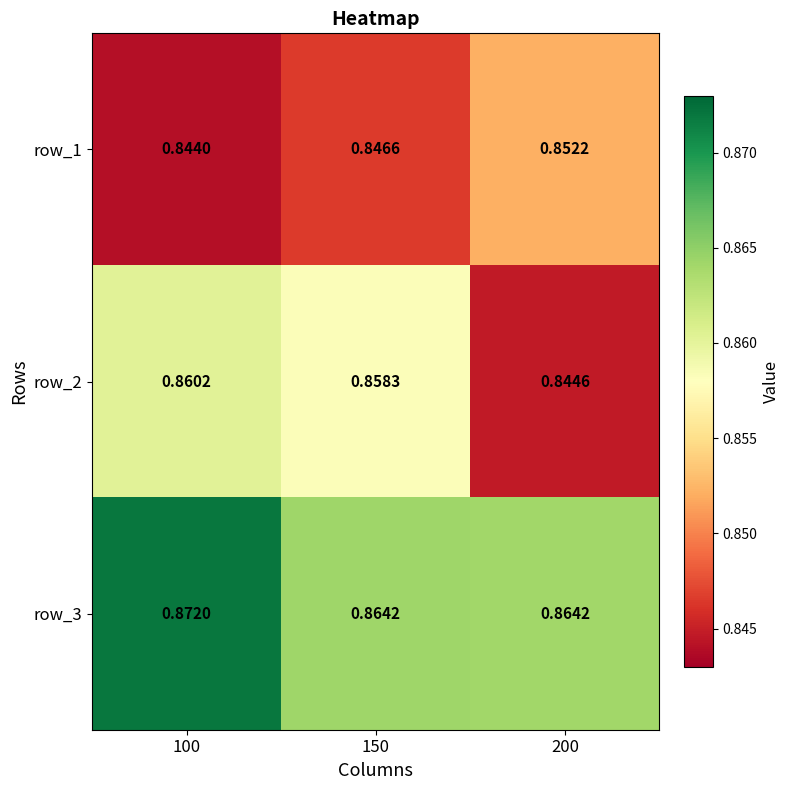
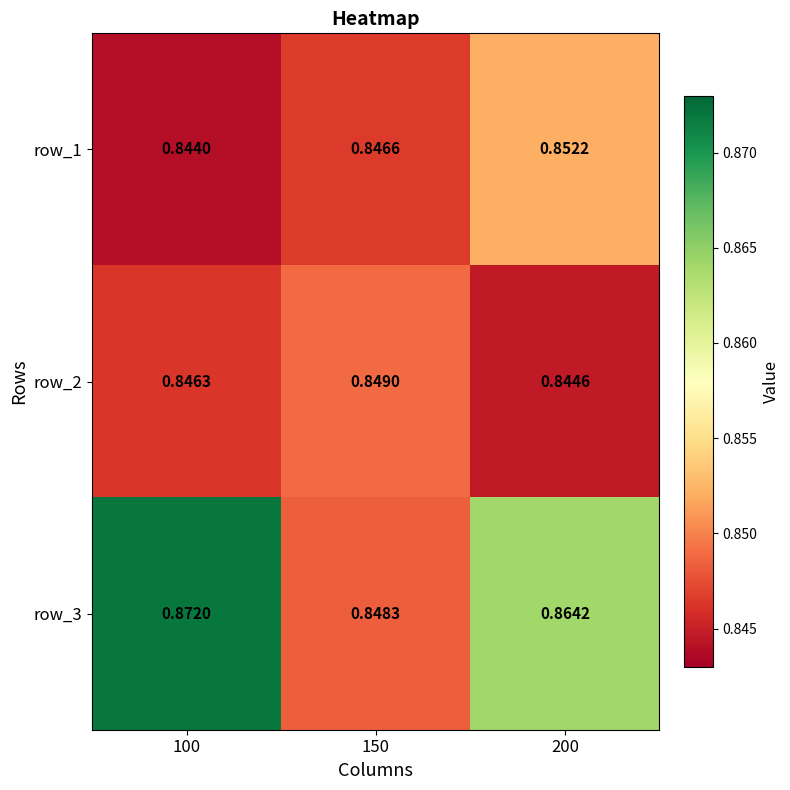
  {
    "row_1": {
      "100": 0.8440,
      "150": 0.8466,
      "200": 0.8522
    },
    "row_2": {
-     "100": 0.8602,
-     "150": 0.8583,
+     "100": 0.8463,
+     "150": 0.8490,
      "200": 0.8446
    },
    "row_3": {
      "100": 0.8720,
-     "150": 0.8642,
+     "150": 0.8483,
      "200": 0.8642
    }
  }
